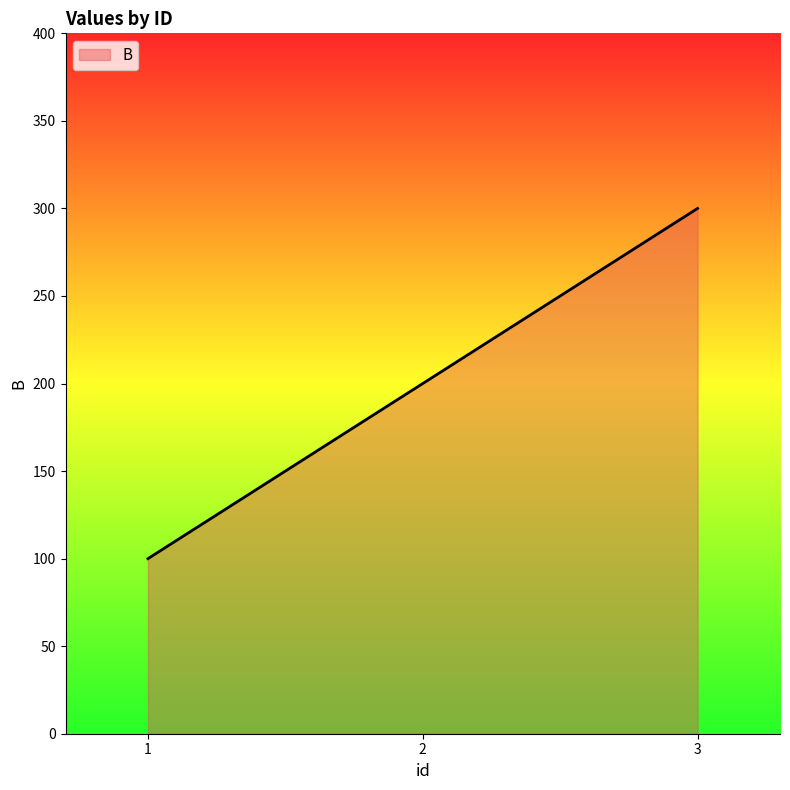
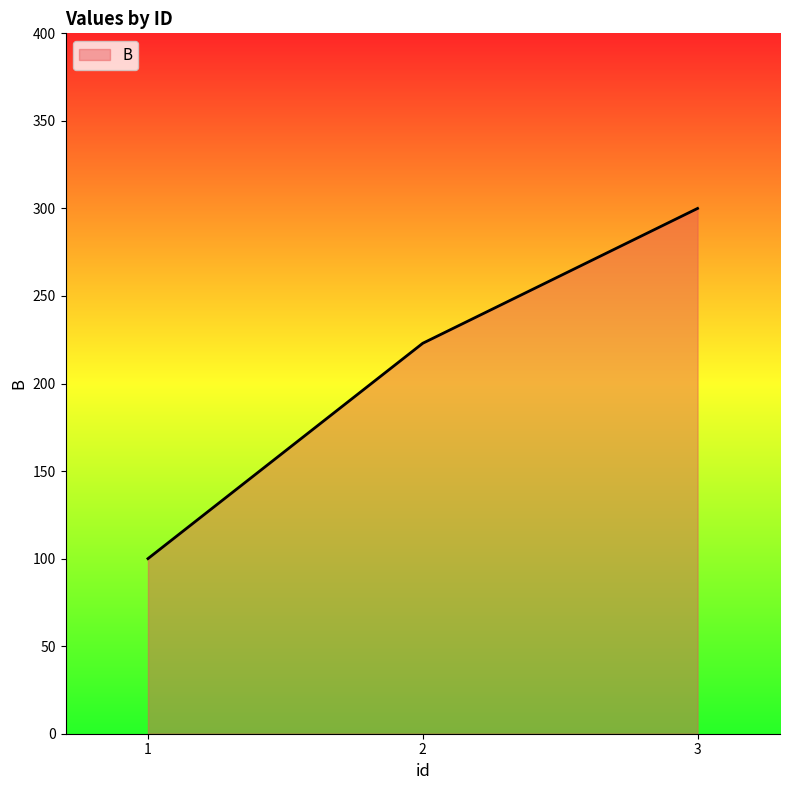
  {
    "1": 100,
-   "2": 200,
+   "2": 223,
    "3": 300
  }
